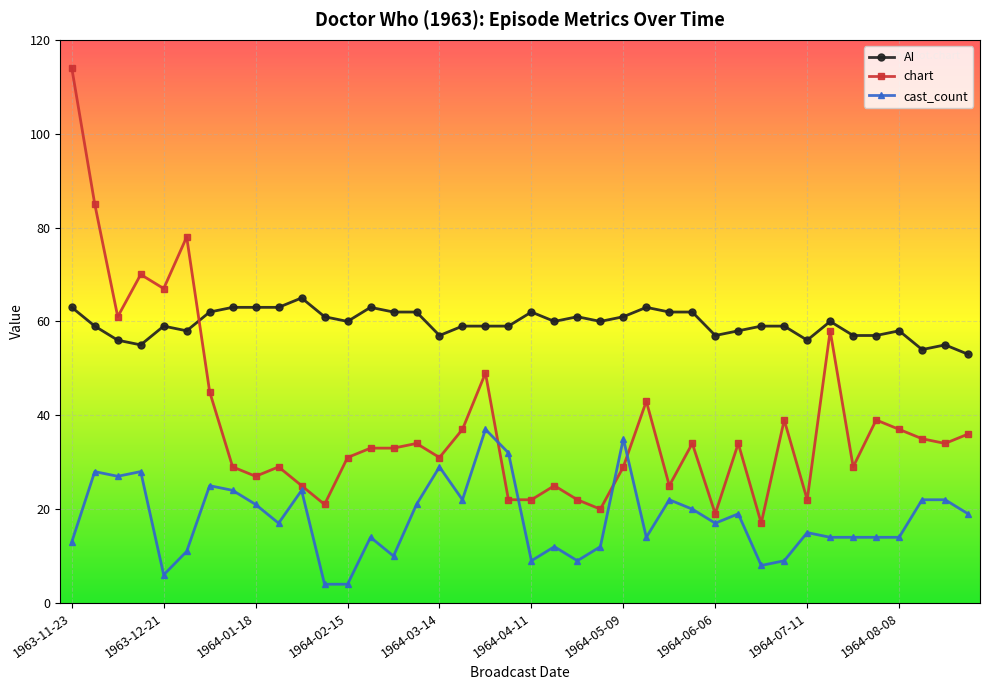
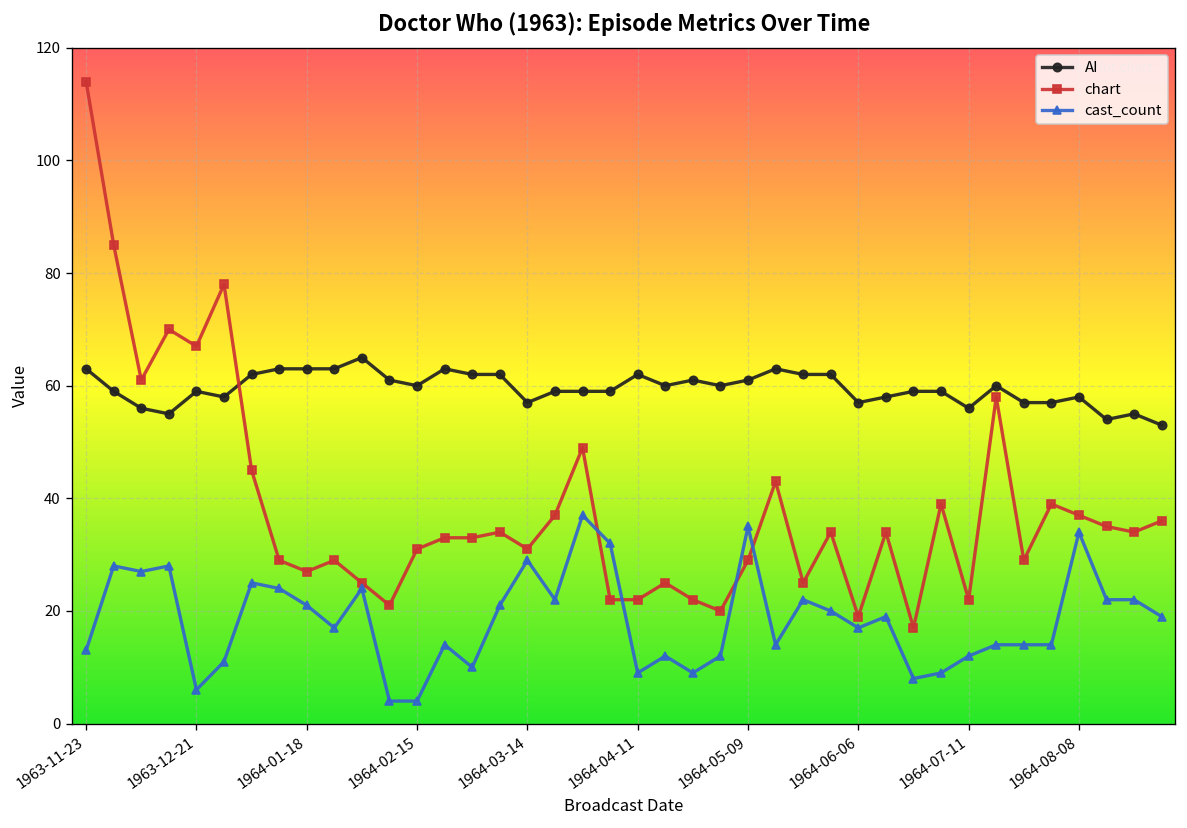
  {
    "AI": {
      "1963-11-23": 63,
      "1963-12-21": 59,
      "1964-01-18": 63,
      "1964-02-15": 60,
      "1964-03-14": 57,
      "1964-04-11": 62,
      "1964-05-09": 61,
      "1964-06-06": 57,
      "1964-07-11": 56,
      "1964-08-08": 58
    },
    "chart": {
      "1963-11-23": 114,
      "1963-12-21": 67,
      "1964-01-18": 27,
      "1964-02-15": 31,
      "1964-03-14": 31,
      "1964-04-11": 22,
      "1964-05-09": 29,
      "1964-06-06": 19,
      "1964-07-11": 22,
      "1964-08-08": 37
    },
    "cast_count": {
      "1963-11-23": 13,
      "1963-12-21": 6,
      "1964-01-18": 21,
      "1964-02-15": 4,
      "1964-03-14": 29,
      "1964-04-11": 9,
      "1964-05-09": 35,
      "1964-06-06": 17,
-     "1964-07-11": 15,
-     "1964-08-08": 14
+     "1964-07-11": 12,
+     "1964-08-08": 34
    }
  }
